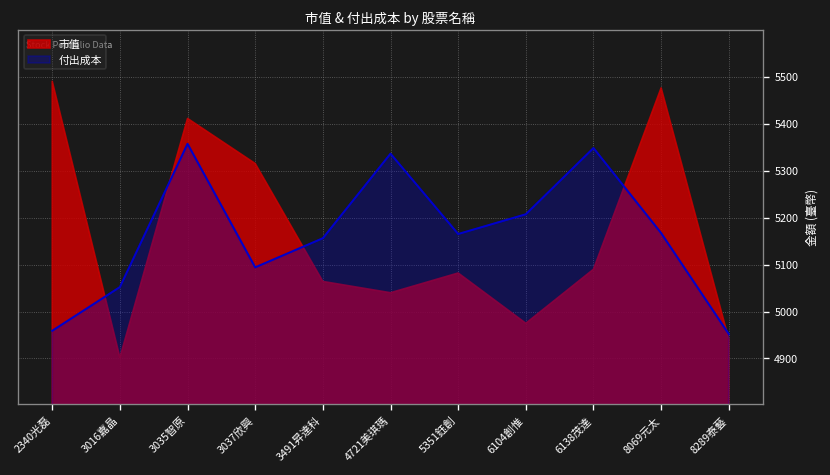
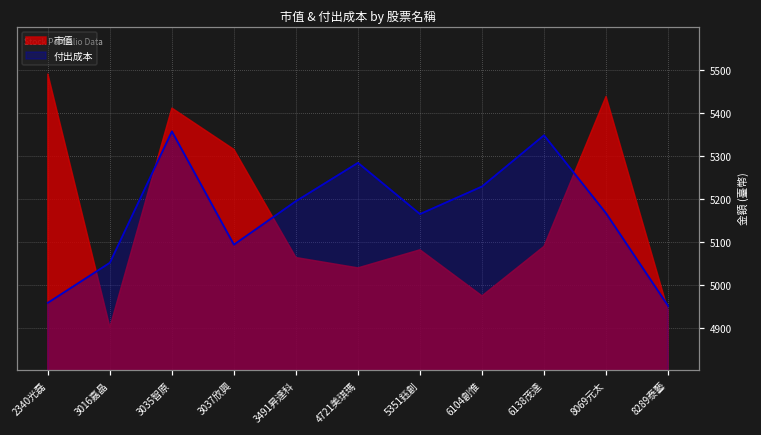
  {
    "市值": {
      "2340光磊": 5490,
      "3016嘉晶": 4900,
      "3035智原": 5410,
      "3037欣興": 5320,
      "3491昇達科": 5060,
      "4721美琪瑪": 5040,
      "5351鈺創": 5080,
      "6104創惟": 4980,
      "6138茂達": 5090,
-     "8069元太": 5480,
+     "8069元太": 5440,
      "8289泰藝": 4940
    },
    "付出成本": {
      "2340光磊": 4960,
      "3016嘉晶": 5050,
      "3035智原": 5360,
      "3037欣興": 5090,
-     "3491昇達科": 5160,
-     "4721美琪瑪": 5340,
+     "3491昇達科": 5200,
+     "4721美琪瑪": 5280,
      "5351鈺創": 5170,
-     "6104創惟": 5210,
+     "6104創惟": 5230,
      "6138茂達": 5350,
      "8069元太": 5170,
      "8289泰藝": 4950
    }
  }
